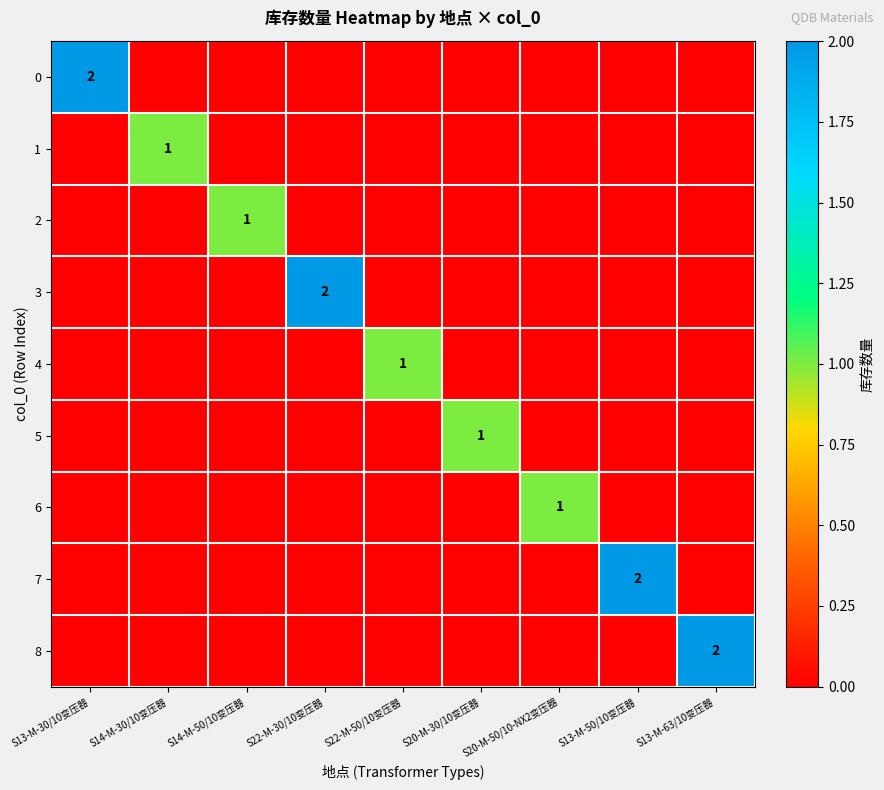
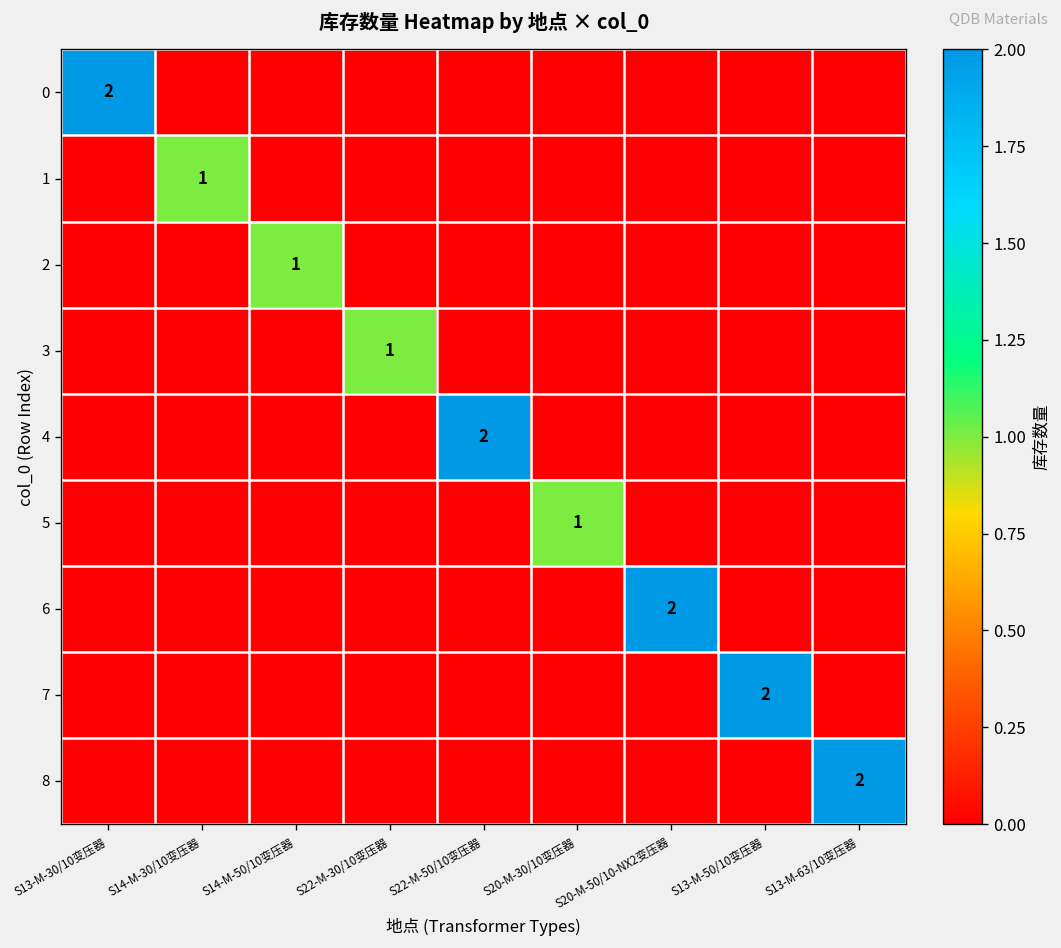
  {
    "0": {
      "S13-M-30/10变压器": 2
    },
    "1": {
      "S14-M-30/10变压器": 1
    },
    "2": {
      "S14-M-50/10变压器": 1
    },
    "3": {
-     "S22-M-30/10变压器": 2
+     "S22-M-30/10变压器": 1
    },
    "4": {
-     "S22-M-50/10变压器": 1
+     "S22-M-50/10变压器": 2
    },
    "5": {
      "S20-M-30/10变压器": 1
    },
    "6": {
-     "S20-M-50/10-NX2变压器": 1
+     "S20-M-50/10-NX2变压器": 2
    },
    "7": {
      "S13-M-50/10变压器": 2
    },
    "8": {
      "S13-M-63/10变压器": 2
    }
  }
